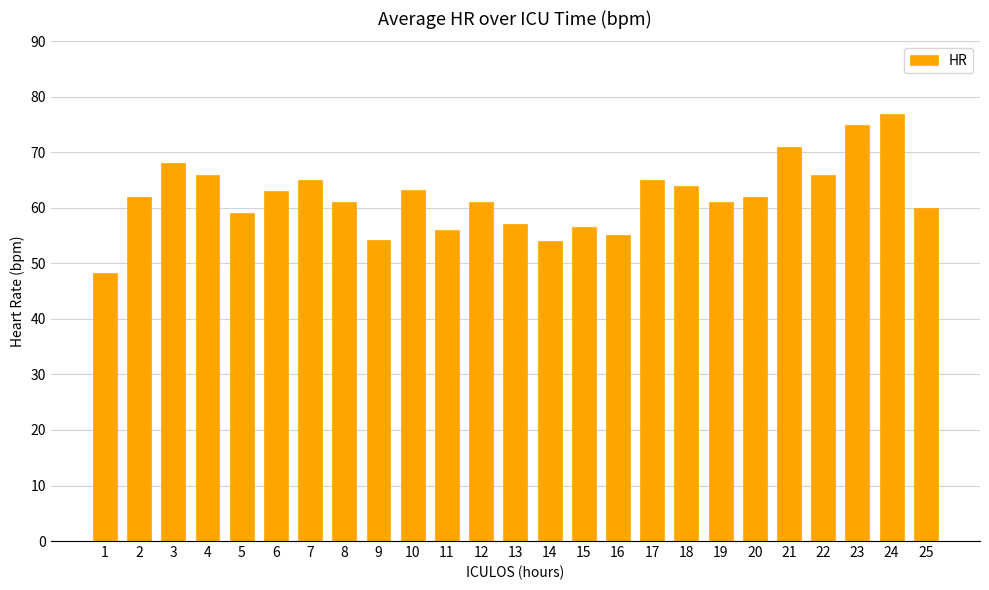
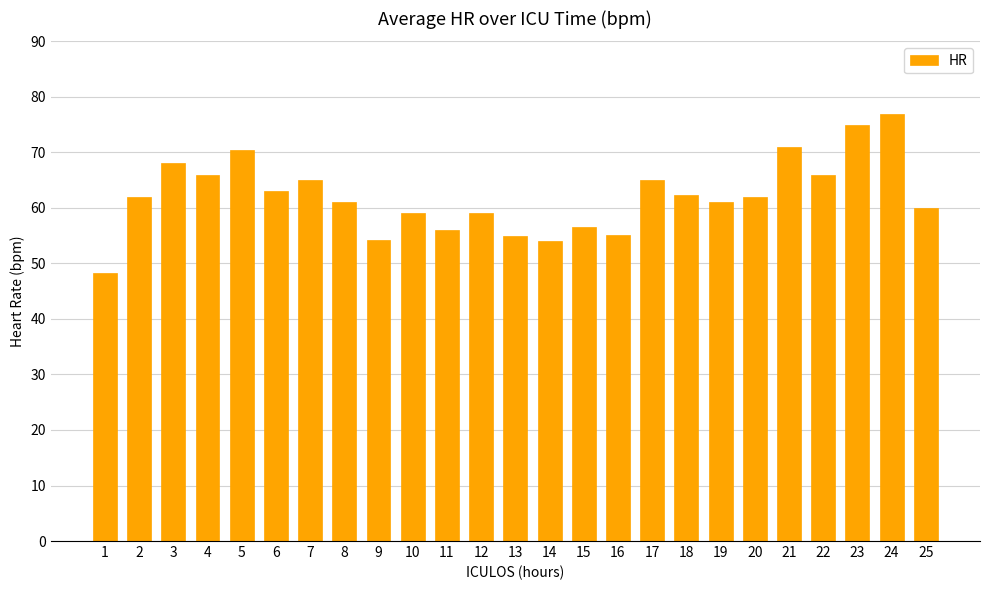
  {
    "1": 48,
    "2": 62,
    "3": 68,
    "4": 66,
-   "5": 59,
+   "5": 71,
    "6": 63,
    "7": 65,
    "8": 61,
    "9": 54,
-   "10": 63,
+   "10": 59,
    "11": 56,
-   "12": 61,
-   "13": 57,
+   "12": 59,
+   "13": 55,
    "14": 54,
    "15": 57,
    "16": 55,
    "17": 65,
-   "18": 64,
+   "18": 62,
    "19": 61,
    "20": 62,
    "21": 71,
    "22": 66,
    "23": 75,
    "24": 77,
    "25": 60
  }
